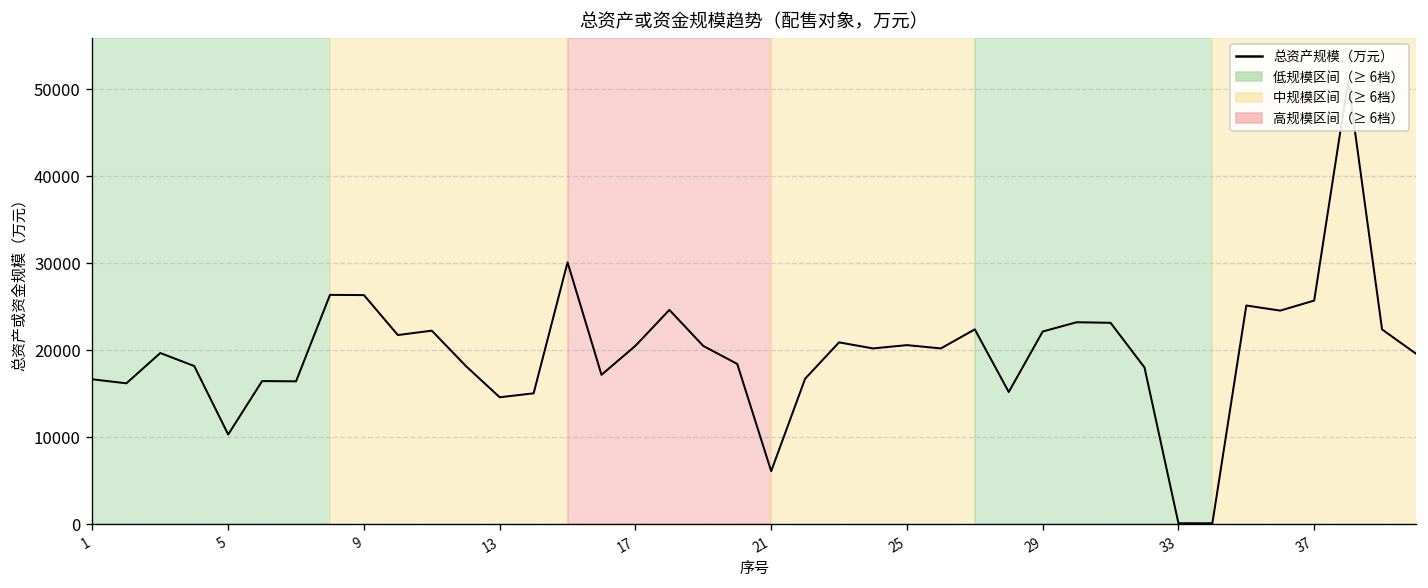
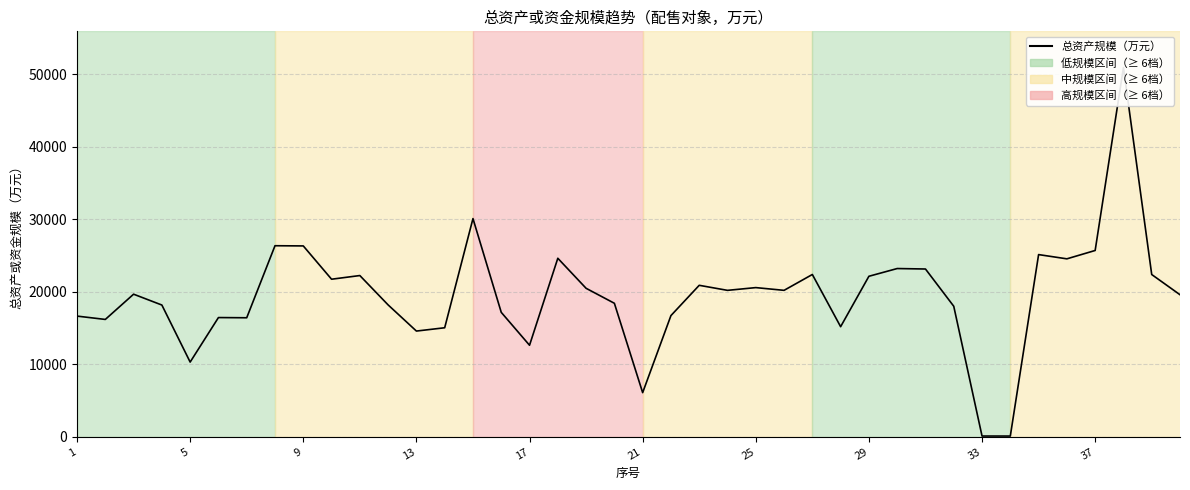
  {
    "1": 17000,
    "5": 10000,
    "9": 26000,
    "13": 15000,
-   "17": 21000,
+   "17": 13000,
    "21": 6000,
    "25": 21000,
    "29": 22000,
    "33": 0,
    "37": 26000
  }
